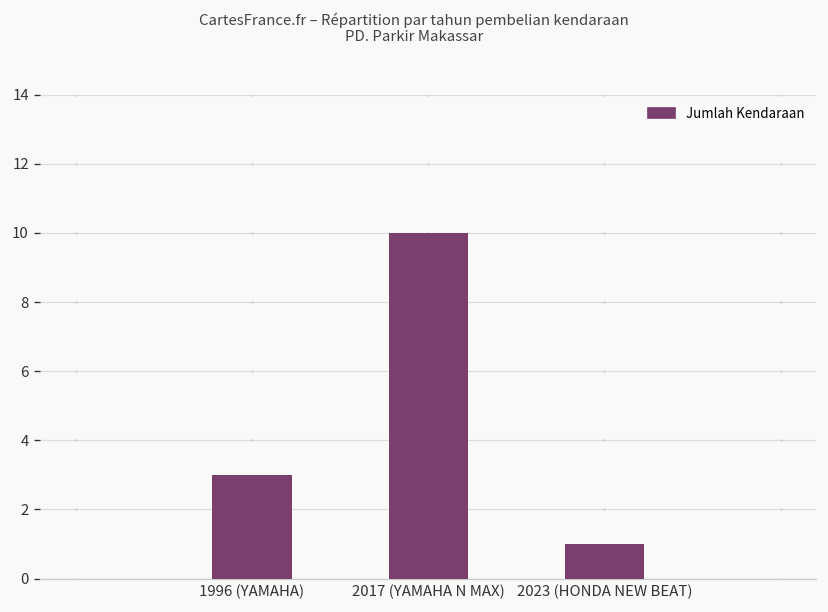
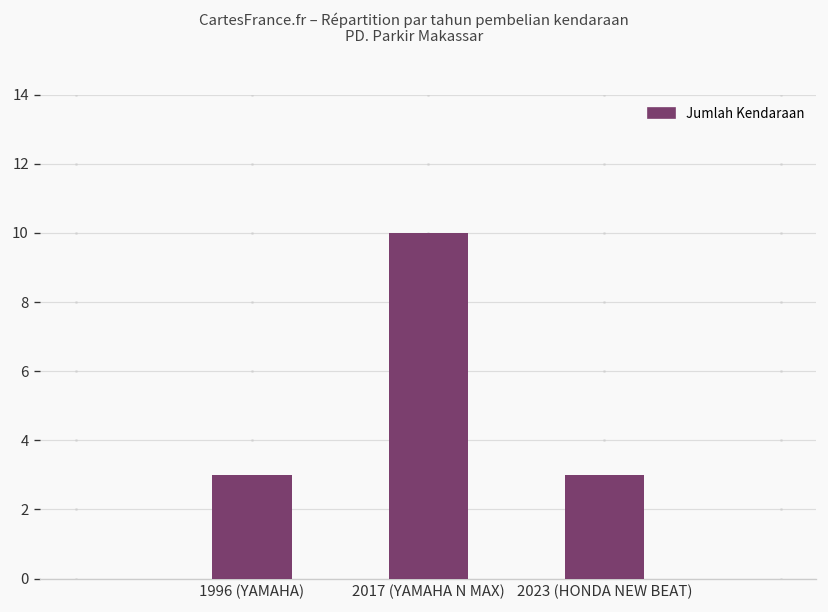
  {
    "Jumlah Kendaraan": {
      "1996 (YAMAHA)": 3,
      "2017 (YAMAHA N MAX)": 10,
-     "2023 (HONDA NEW BEAT)": 1
+     "2023 (HONDA NEW BEAT)": 3
    }
  }
